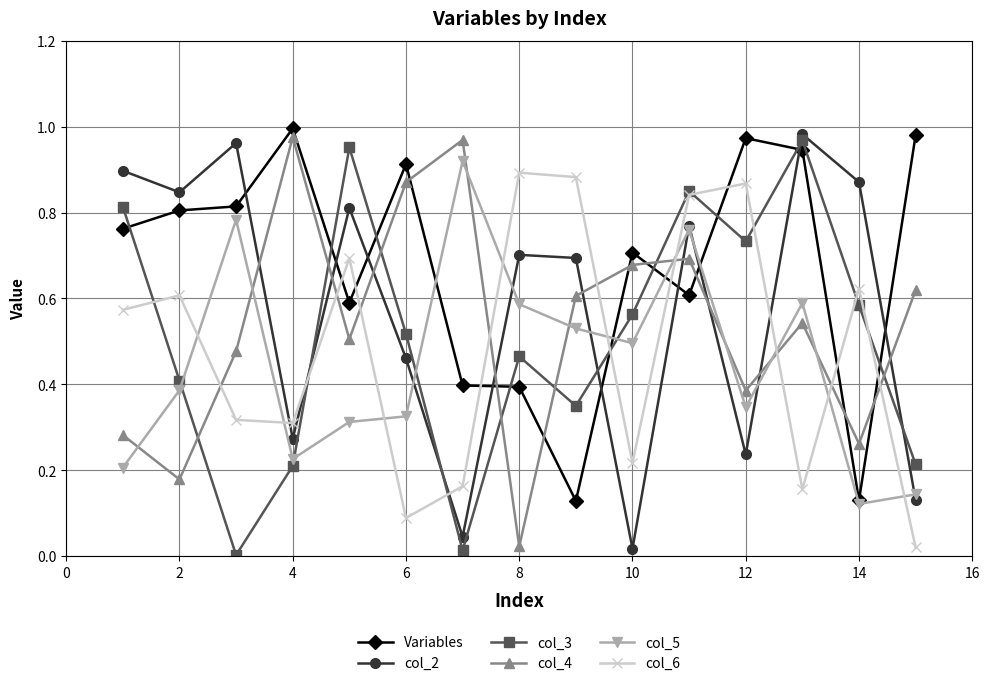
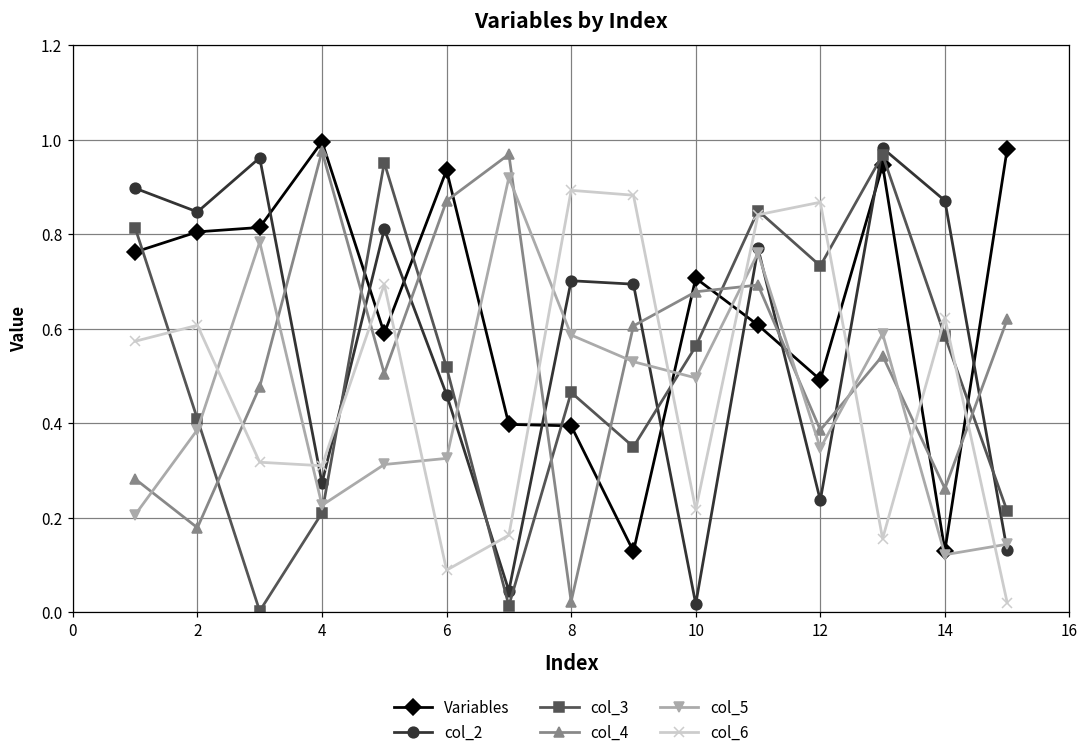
  {
    "Variables": {
      "2": 0.80,
      "4": 1.00,
-     "6": 0.91,
+     "6": 0.94,
      "8": 0.39,
      "10": 0.71,
-     "12": 0.97,
+     "12": 0.49,
      "14": 0.13
    }
  }
